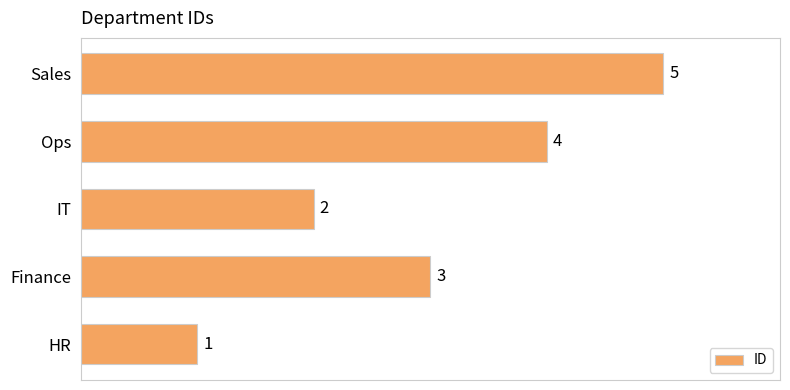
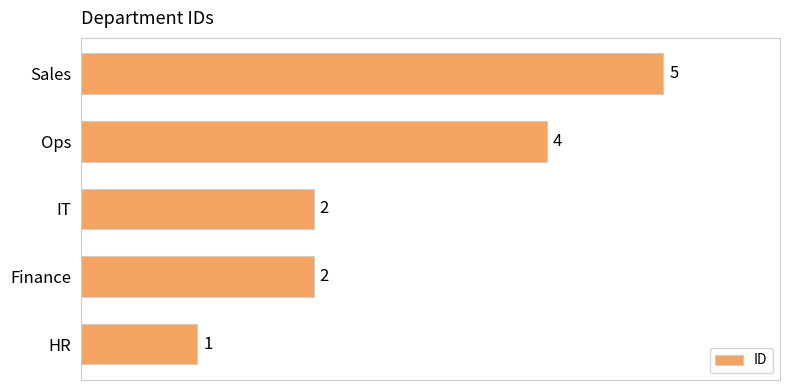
  {
    "Sales": 5,
    "Ops": 4,
    "IT": 2,
-   "Finance": 3,
+   "Finance": 2,
    "HR": 1
  }
